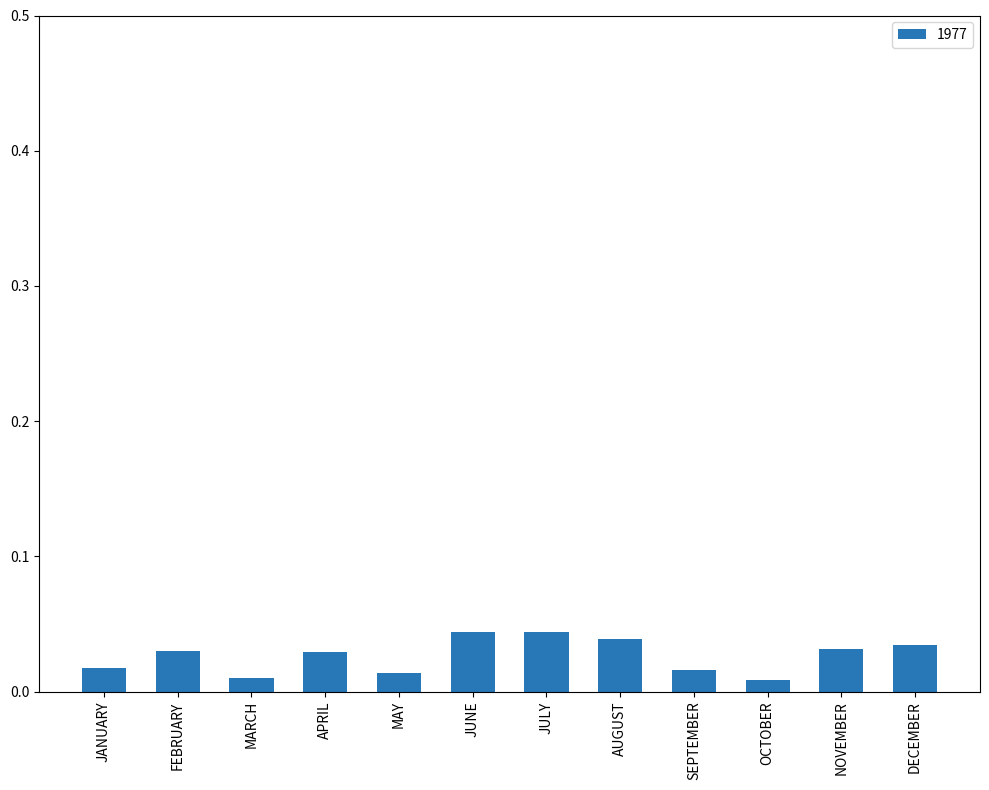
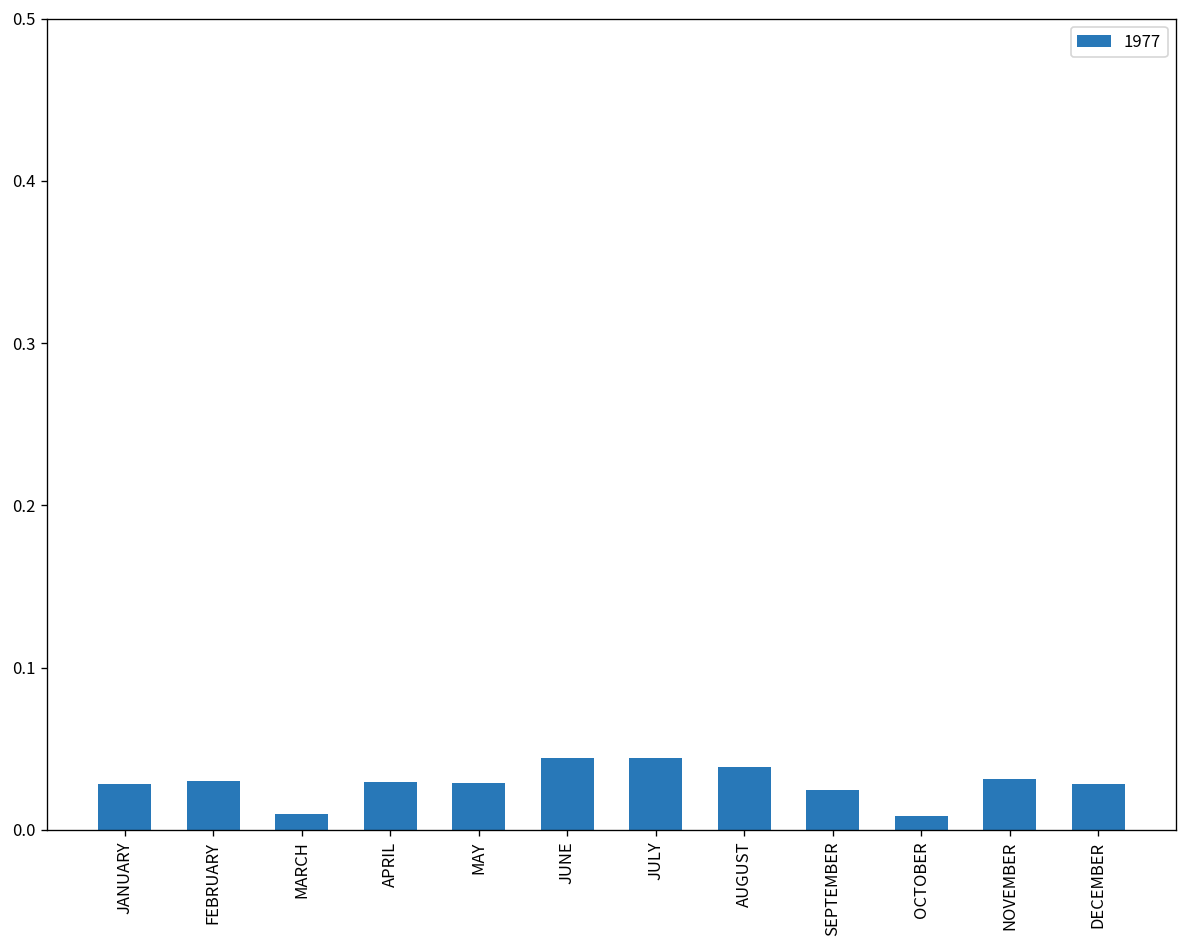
  {
-   "JANUARY": 0.018,
+   "JANUARY": 0.028,
    "FEBRUARY": 0.030,
    "MARCH": 0.010,
    "APRIL": 0.030,
-   "MAY": 0.014,
+   "MAY": 0.029,
    "JUNE": 0.044,
    "JULY": 0.044,
    "AUGUST": 0.039,
-   "SEPTEMBER": 0.016,
+   "SEPTEMBER": 0.025,
    "OCTOBER": 0.009,
    "NOVEMBER": 0.031,
-   "DECEMBER": 0.035
+   "DECEMBER": 0.028
  }
